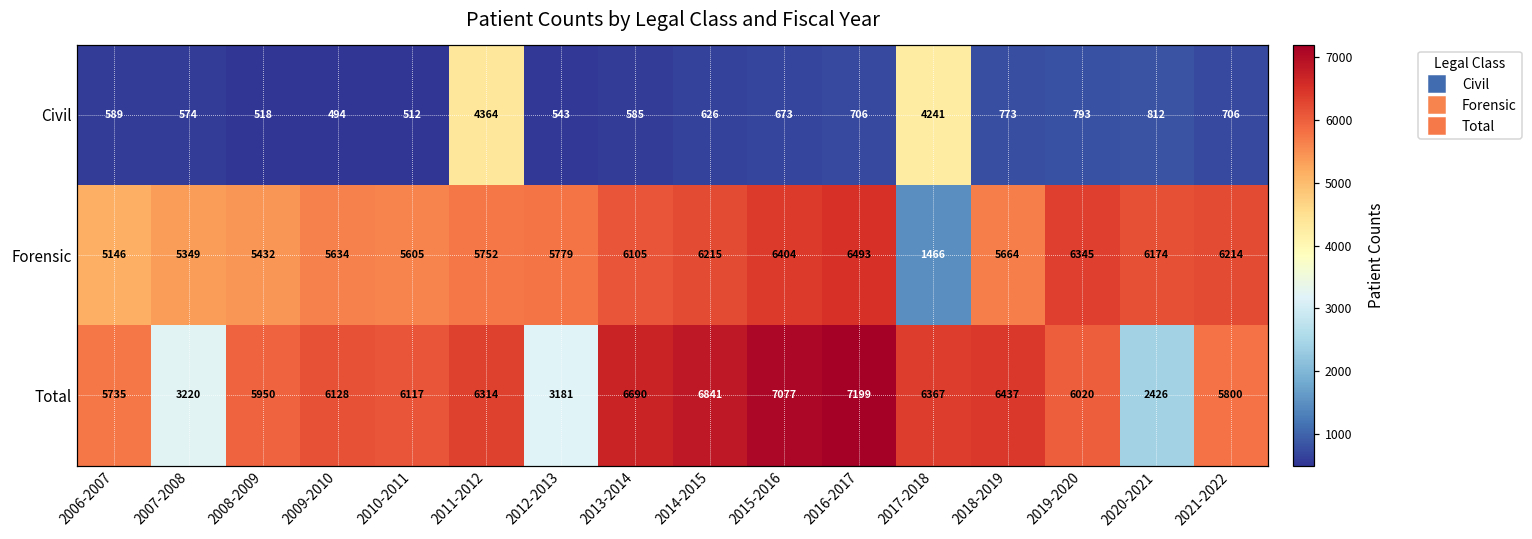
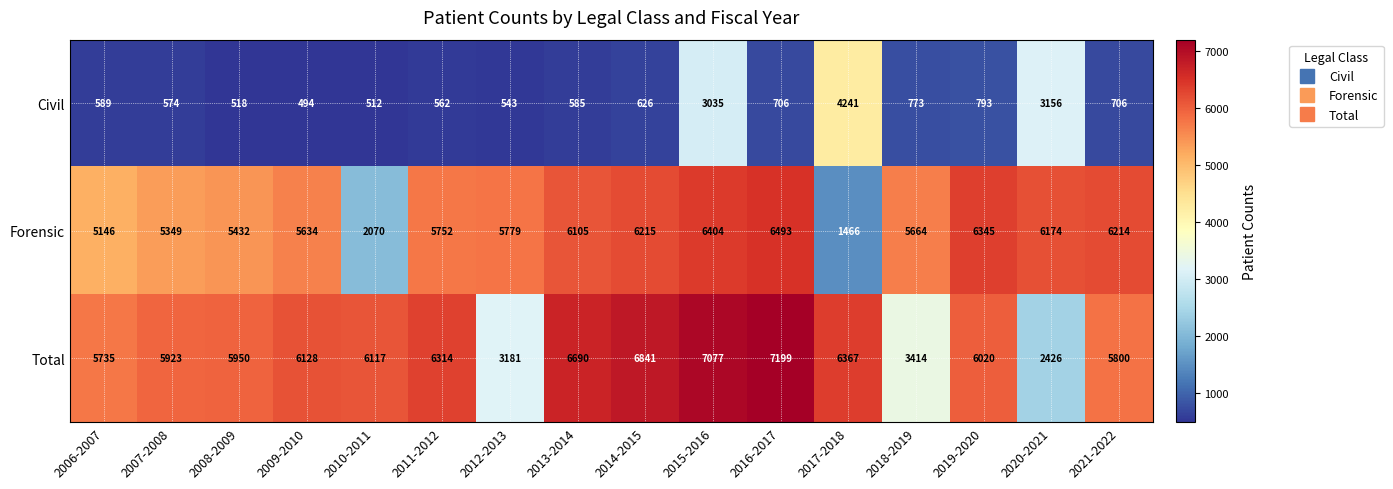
  {
    "Civil": {
      "2006-2007": 589,
      "2007-2008": 574,
      "2008-2009": 518,
      "2009-2010": 494,
      "2010-2011": 512,
-     "2011-2012": 4364,
+     "2011-2012": 562,
      "2012-2013": 543,
      "2013-2014": 585,
      "2014-2015": 626,
-     "2015-2016": 673,
+     "2015-2016": 3035,
      "2016-2017": 706,
      "2017-2018": 4241,
      "2018-2019": 773,
      "2019-2020": 793,
-     "2020-2021": 812,
+     "2020-2021": 3156,
      "2021-2022": 706
    },
    "Forensic": {
      "2006-2007": 5146,
      "2007-2008": 5349,
      "2008-2009": 5432,
      "2009-2010": 5634,
-     "2010-2011": 5605,
+     "2010-2011": 2070,
      "2011-2012": 5752,
      "2012-2013": 5779,
      "2013-2014": 6105,
      "2014-2015": 6215,
      "2015-2016": 6404,
      "2016-2017": 6493,
      "2017-2018": 1466,
      "2018-2019": 5664,
      "2019-2020": 6345,
      "2020-2021": 6174,
      "2021-2022": 6214
    },
    "Total": {
      "2006-2007": 5735,
-     "2007-2008": 3220,
+     "2007-2008": 5923,
      "2008-2009": 5950,
      "2009-2010": 6128,
      "2010-2011": 6117,
      "2011-2012": 6314,
      "2012-2013": 3181,
      "2013-2014": 6690,
      "2014-2015": 6841,
      "2015-2016": 7077,
      "2016-2017": 7199,
      "2017-2018": 6367,
-     "2018-2019": 6437,
+     "2018-2019": 3414,
      "2019-2020": 6020,
      "2020-2021": 2426,
      "2021-2022": 5800
    }
  }
